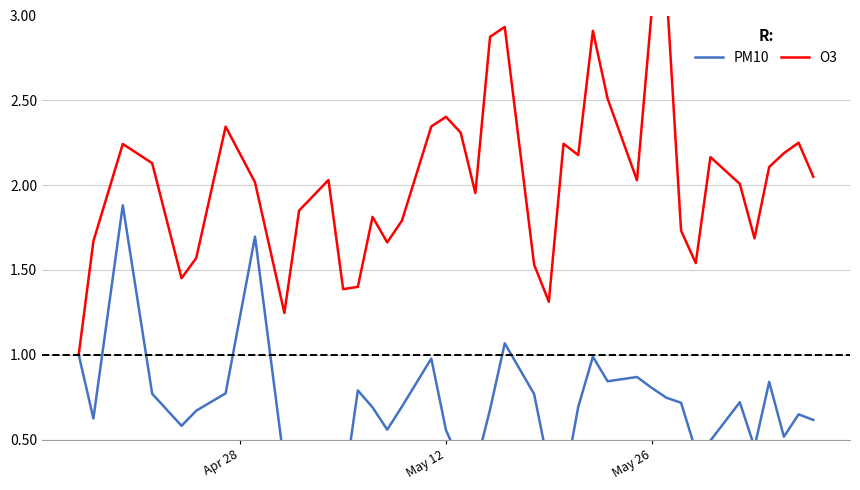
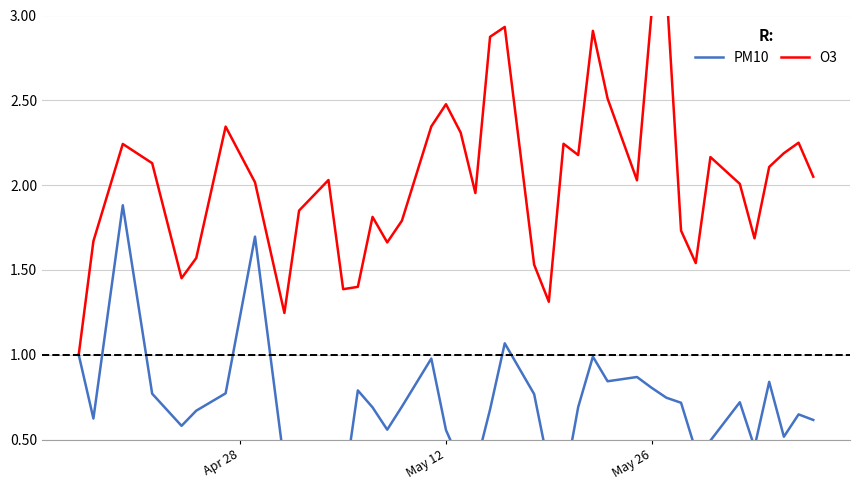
  {
    "PM10": {
      "May 12": 0.56,
      "May 26": 0.80
    },
    "O3": {
-     "May 12": 2.40
+     "May 12": 2.48
    }
  }
